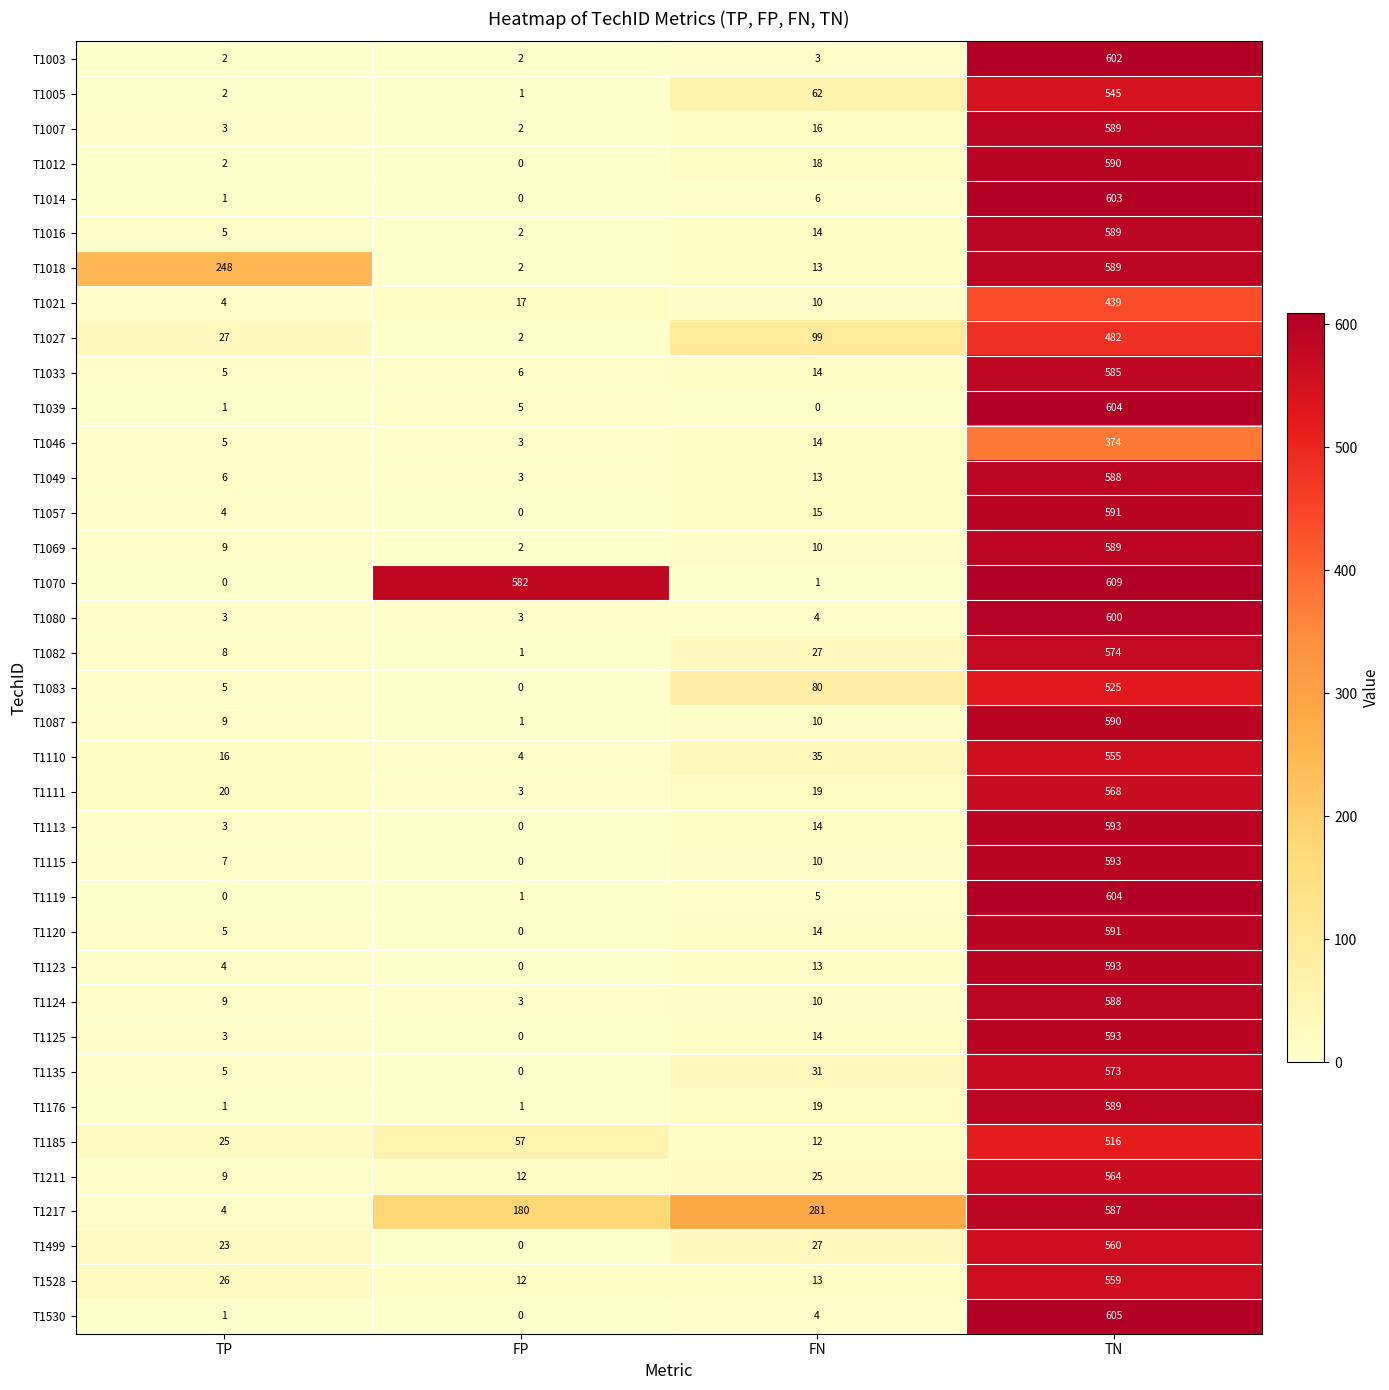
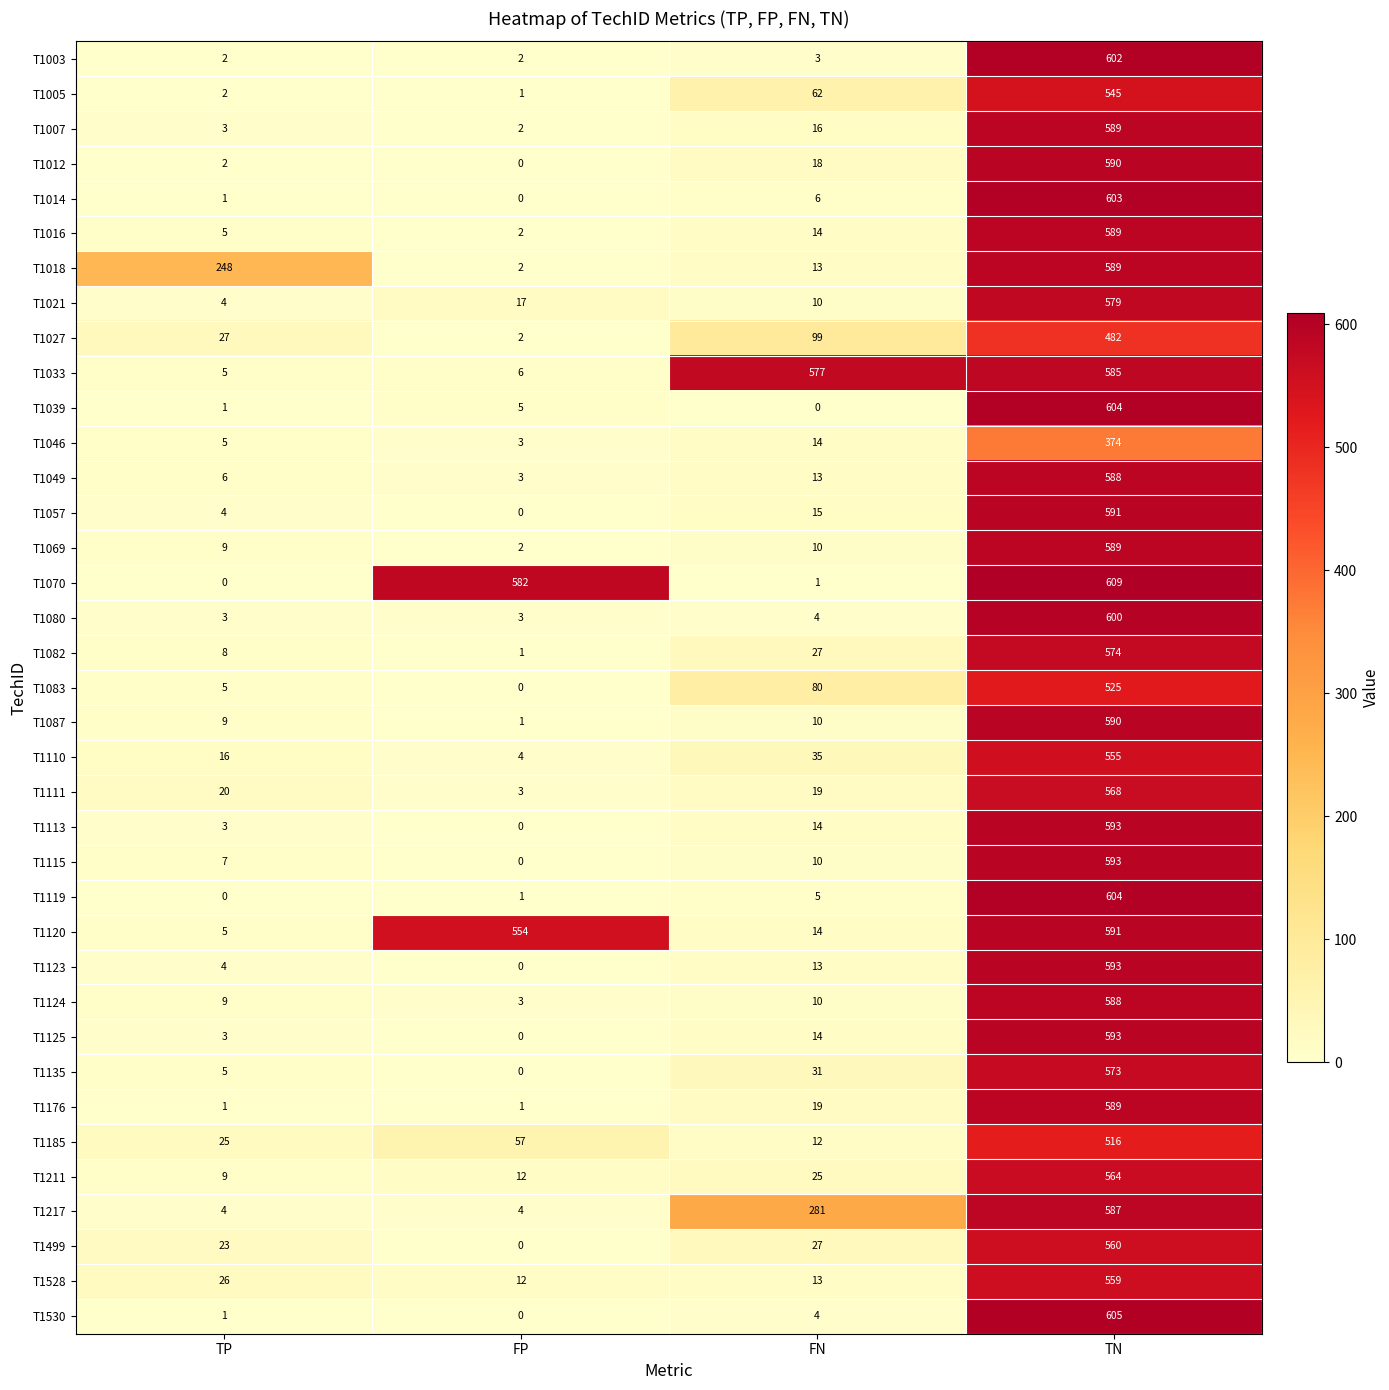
  {
    "T1003": {
      "TP": 2,
      "FP": 2,
      "FN": 3,
      "TN": 602
    },
    "T1005": {
      "TP": 2,
      "FP": 1,
      "FN": 62,
      "TN": 545
    },
    "T1007": {
      "TP": 3,
      "FP": 2,
      "FN": 16,
      "TN": 589
    },
    "T1012": {
      "TP": 2,
      "FP": 0,
      "FN": 18,
      "TN": 590
    },
    "T1014": {
      "TP": 1,
      "FP": 0,
      "FN": 6,
      "TN": 603
    },
    "T1016": {
      "TP": 5,
      "FP": 2,
      "FN": 14,
      "TN": 589
    },
    "T1018": {
      "TP": 248,
      "FP": 2,
      "FN": 13,
      "TN": 589
    },
    "T1021": {
      "TP": 4,
      "FP": 17,
      "FN": 10,
-     "TN": 439
+     "TN": 579
    },
    "T1027": {
      "TP": 27,
      "FP": 2,
      "FN": 99,
      "TN": 482
    },
    "T1033": {
      "TP": 5,
      "FP": 6,
-     "FN": 14,
+     "FN": 577,
      "TN": 585
    },
    "T1039": {
      "TP": 1,
      "FP": 5,
      "FN": 0,
      "TN": 604
    },
    "T1046": {
      "TP": 5,
      "FP": 3,
      "FN": 14,
      "TN": 374
    },
    "T1049": {
      "TP": 6,
      "FP": 3,
      "FN": 13,
      "TN": 588
    },
    "T1057": {
      "TP": 4,
      "FP": 0,
      "FN": 15,
      "TN": 591
    },
    "T1069": {
      "TP": 9,
      "FP": 2,
      "FN": 10,
      "TN": 589
    },
    "T1070": {
      "TP": 0,
      "FP": 582,
      "FN": 1,
      "TN": 609
    },
    "T1080": {
      "TP": 3,
      "FP": 3,
      "FN": 4,
      "TN": 600
    },
    "T1082": {
      "TP": 8,
      "FP": 1,
      "FN": 27,
      "TN": 574
    },
    "T1083": {
      "TP": 5,
      "FP": 0,
      "FN": 80,
      "TN": 525
    },
    "T1087": {
      "TP": 9,
      "FP": 1,
      "FN": 10,
      "TN": 590
    },
    "T1110": {
      "TP": 16,
      "FP": 4,
      "FN": 35,
      "TN": 555
    },
    "T1111": {
      "TP": 20,
      "FP": 3,
      "FN": 19,
      "TN": 568
    },
    "T1113": {
      "TP": 3,
      "FP": 0,
      "FN": 14,
      "TN": 593
    },
    "T1115": {
      "TP": 7,
      "FP": 0,
      "FN": 10,
      "TN": 593
    },
    "T1119": {
      "TP": 0,
      "FP": 1,
      "FN": 5,
      "TN": 604
    },
    "T1120": {
      "TP": 5,
-     "FP": 0,
+     "FP": 554,
      "FN": 14,
      "TN": 591
    },
    "T1123": {
      "TP": 4,
      "FP": 0,
      "FN": 13,
      "TN": 593
    },
    "T1124": {
      "TP": 9,
      "FP": 3,
      "FN": 10,
      "TN": 588
    },
    "T1125": {
      "TP": 3,
      "FP": 0,
      "FN": 14,
      "TN": 593
    },
    "T1135": {
      "TP": 5,
      "FP": 0,
      "FN": 31,
      "TN": 573
    },
    "T1176": {
      "TP": 1,
      "FP": 1,
      "FN": 19,
      "TN": 589
    },
    "T1185": {
      "TP": 25,
      "FP": 57,
      "FN": 12,
      "TN": 516
    },
    "T1211": {
      "TP": 9,
      "FP": 12,
      "FN": 25,
      "TN": 564
    },
    "T1217": {
      "TP": 4,
-     "FP": 180,
+     "FP": 4,
      "FN": 281,
      "TN": 587
    },
    "T1499": {
      "TP": 23,
      "FP": 0,
      "FN": 27,
      "TN": 560
    },
    "T1528": {
      "TP": 26,
      "FP": 12,
      "FN": 13,
      "TN": 559
    },
    "T1530": {
      "TP": 1,
      "FP": 0,
      "FN": 4,
      "TN": 605
    }
  }
